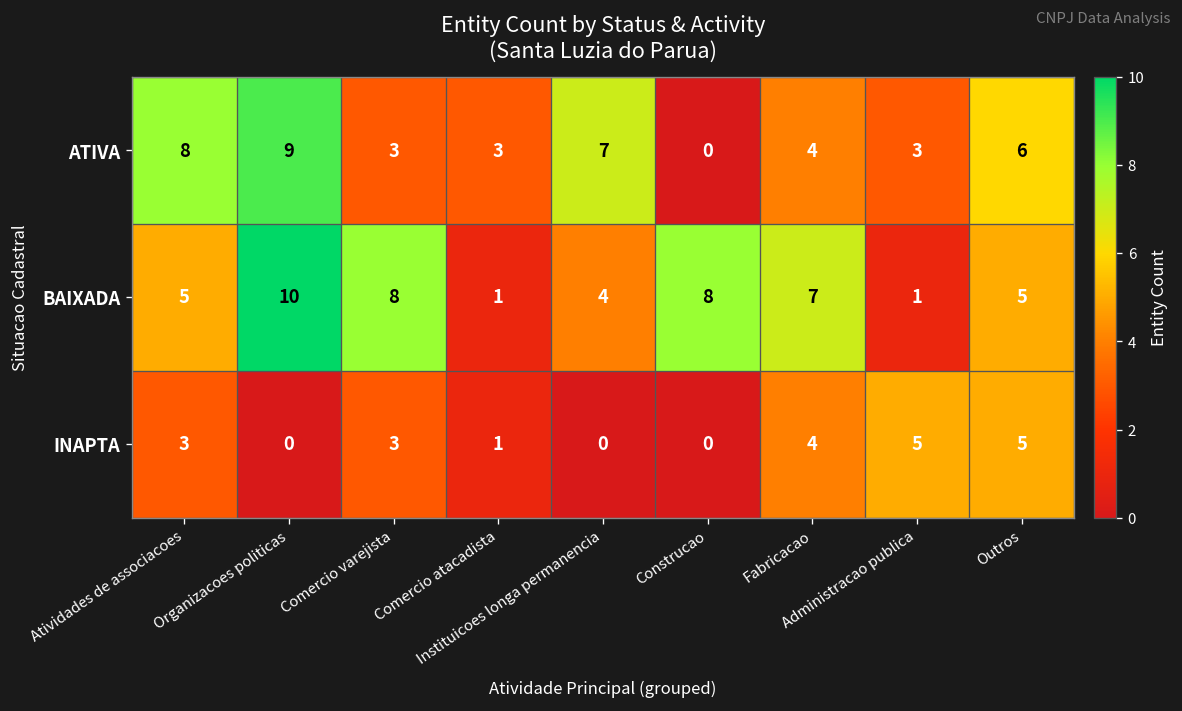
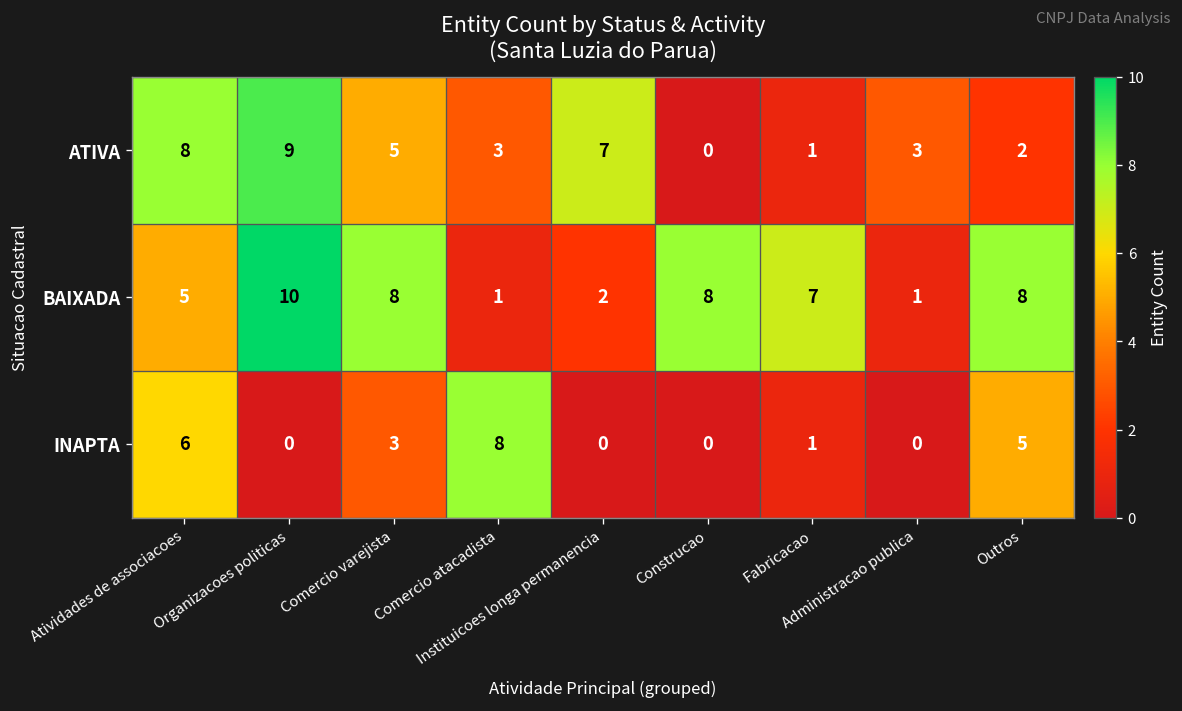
  {
    "ATIVA": {
      "Atividades de associacoes": 8,
      "Organizacoes politicas": 9,
-     "Comercio varejista": 3,
+     "Comercio varejista": 5,
      "Comercio atacadista": 3,
      "Instituicoes longa permanencia": 7,
      "Construcao": 0,
-     "Fabricacao": 4,
+     "Fabricacao": 1,
      "Administracao publica": 3,
-     "Outros": 6
+     "Outros": 2
    },
    "BAIXADA": {
      "Atividades de associacoes": 5,
      "Organizacoes politicas": 10,
      "Comercio varejista": 8,
      "Comercio atacadista": 1,
-     "Instituicoes longa permanencia": 4,
+     "Instituicoes longa permanencia": 2,
      "Construcao": 8,
      "Fabricacao": 7,
      "Administracao publica": 1,
-     "Outros": 5
+     "Outros": 8
    },
    "INAPTA": {
-     "Atividades de associacoes": 3,
+     "Atividades de associacoes": 6,
      "Organizacoes politicas": 0,
      "Comercio varejista": 3,
-     "Comercio atacadista": 1,
+     "Comercio atacadista": 8,
      "Instituicoes longa permanencia": 0,
      "Construcao": 0,
-     "Fabricacao": 4,
-     "Administracao publica": 5,
+     "Fabricacao": 1,
+     "Administracao publica": 0,
      "Outros": 5
    }
  }
